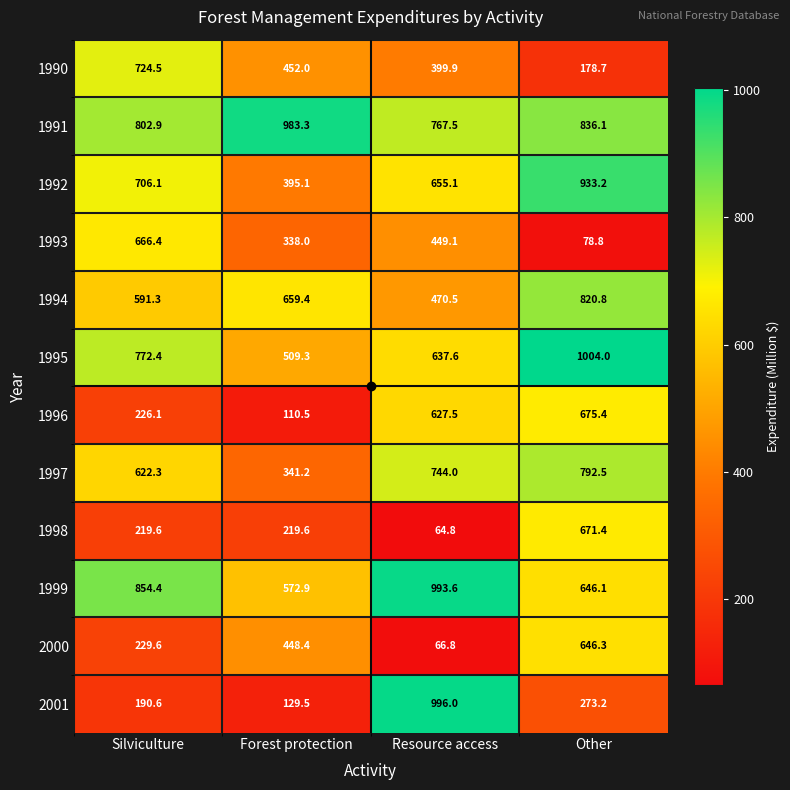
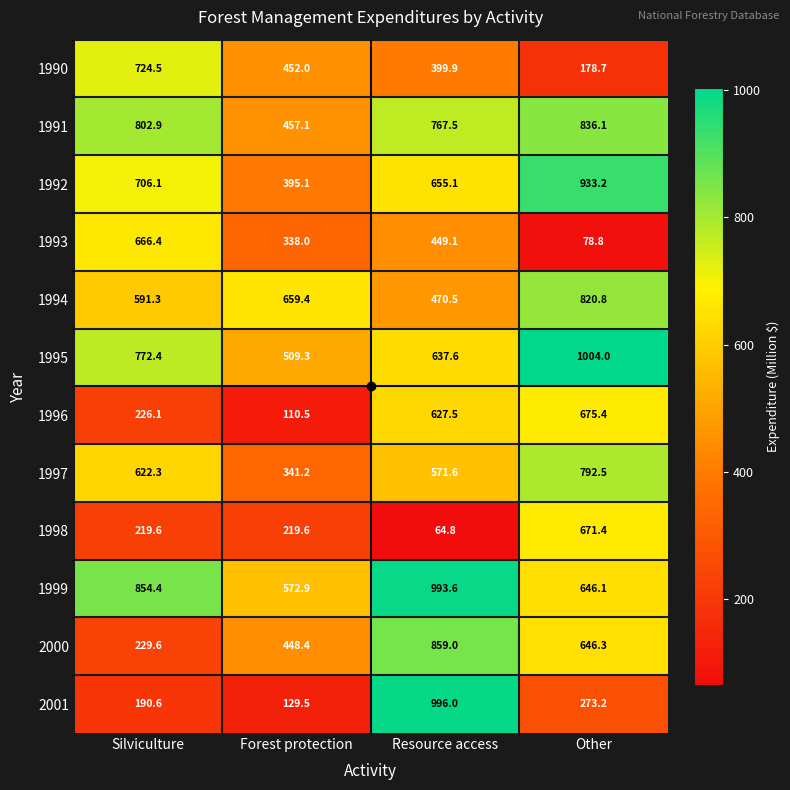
  {
    "1990": {
      "Silviculture": 724.5,
      "Forest protection": 452.0,
      "Resource access": 399.9,
      "Other": 178.7
    },
    "1991": {
      "Silviculture": 802.9,
-     "Forest protection": 983.3,
+     "Forest protection": 457.1,
      "Resource access": 767.5,
      "Other": 836.1
    },
    "1992": {
      "Silviculture": 706.1,
      "Forest protection": 395.1,
      "Resource access": 655.1,
      "Other": 933.2
    },
    "1993": {
      "Silviculture": 666.4,
      "Forest protection": 338.0,
      "Resource access": 449.1,
      "Other": 78.8
    },
    "1994": {
      "Silviculture": 591.3,
      "Forest protection": 659.4,
      "Resource access": 470.5,
      "Other": 820.8
    },
    "1995": {
      "Silviculture": 772.4,
      "Forest protection": 509.3,
      "Resource access": 637.6,
      "Other": 1004.0
    },
    "1996": {
      "Silviculture": 226.1,
      "Forest protection": 110.5,
      "Resource access": 627.5,
      "Other": 675.4
    },
    "1997": {
      "Silviculture": 622.3,
      "Forest protection": 341.2,
-     "Resource access": 744.0,
+     "Resource access": 571.6,
      "Other": 792.5
    },
    "1998": {
      "Silviculture": 219.6,
      "Forest protection": 219.6,
      "Resource access": 64.8,
      "Other": 671.4
    },
    "1999": {
      "Silviculture": 854.4,
      "Forest protection": 572.9,
      "Resource access": 993.6,
      "Other": 646.1
    },
    "2000": {
      "Silviculture": 229.6,
      "Forest protection": 448.4,
-     "Resource access": 66.8,
+     "Resource access": 859.0,
      "Other": 646.3
    },
    "2001": {
      "Silviculture": 190.6,
      "Forest protection": 129.5,
      "Resource access": 996.0,
      "Other": 273.2
    }
  }
